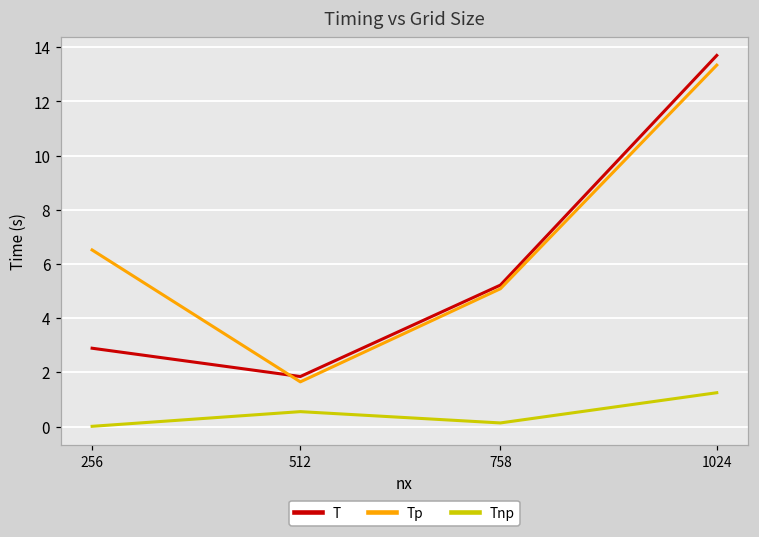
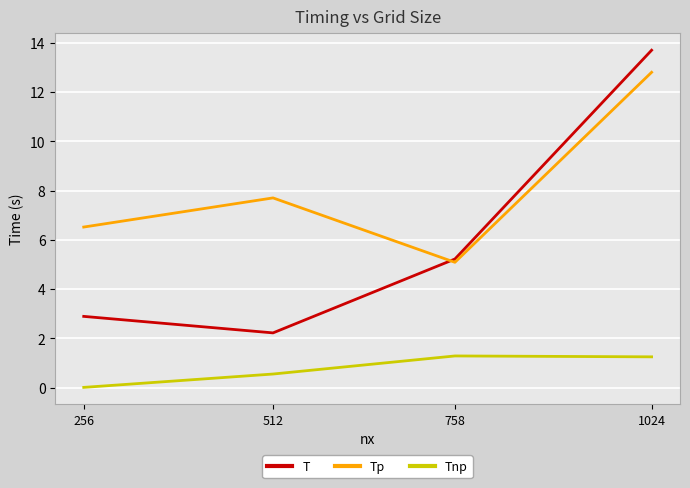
  {
    "T": {
      "256": 2.9,
-     "512": 1.8,
+     "512": 2.2,
      "758": 5.2,
      "1024": 13.7
    },
    "Tp": {
      "256": 6.5,
-     "512": 1.7,
+     "512": 7.7,
      "758": 5.1,
-     "1024": 13.3
+     "1024": 12.8
    },
    "Tnp": {
      "256": 0.0,
      "512": 0.6,
-     "758": 0.1,
+     "758": 1.3,
      "1024": 1.2
    }
  }
